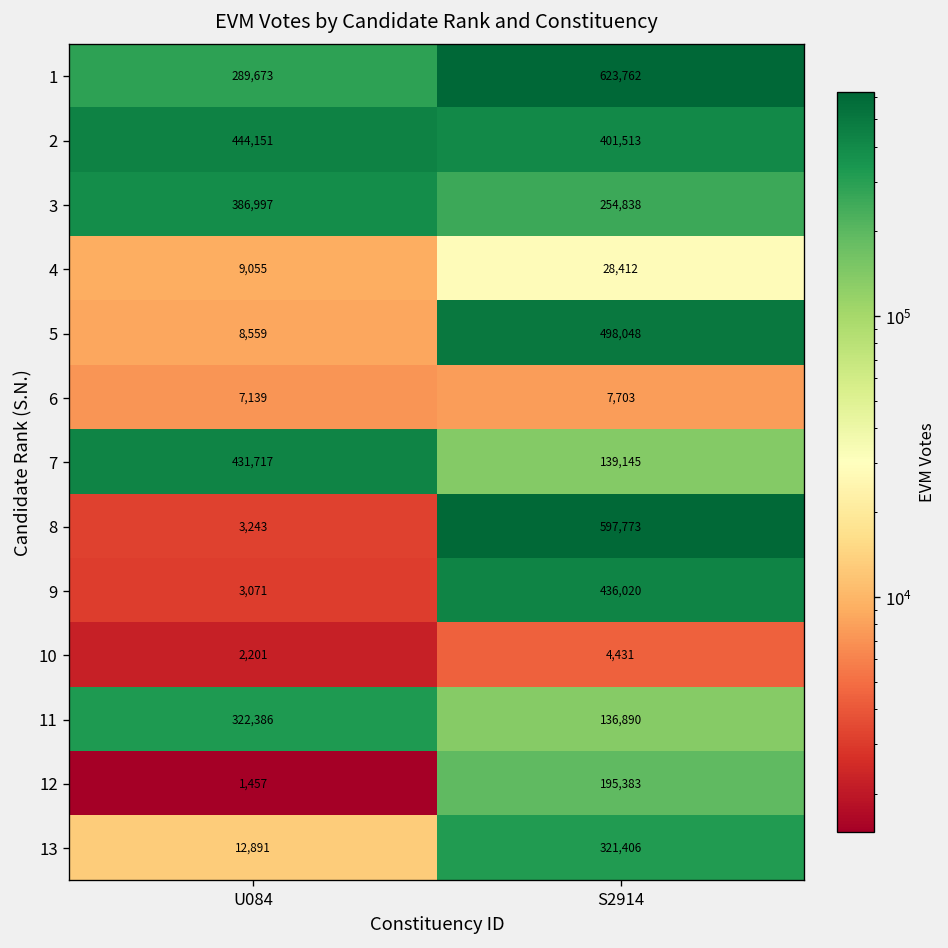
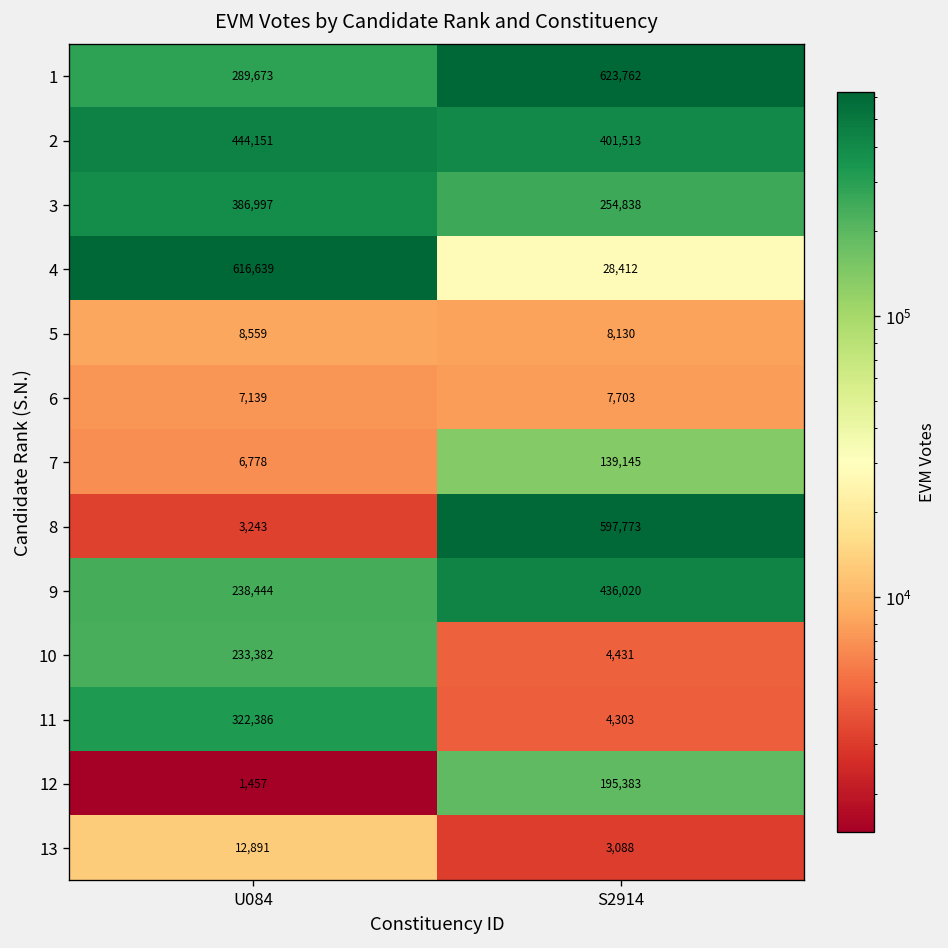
  {
    "1": {
      "U084": "289,673",
      "S2914": "623,762"
    },
    "2": {
      "U084": "444,151",
      "S2914": "401,513"
    },
    "3": {
      "U084": "386,997",
      "S2914": "254,838"
    },
    "4": {
-     "U084": "9,055",
+     "U084": "616,639",
      "S2914": "28,412"
    },
    "5": {
      "U084": "8,559",
-     "S2914": "498,048"
+     "S2914": "8,130"
    },
    "6": {
      "U084": "7,139",
      "S2914": "7,703"
    },
    "7": {
-     "U084": "431,717",
+     "U084": "6,778",
      "S2914": "139,145"
    },
    "8": {
      "U084": "3,243",
      "S2914": "597,773"
    },
    "9": {
-     "U084": "3,071",
+     "U084": "238,444",
      "S2914": "436,020"
    },
    "10": {
-     "U084": "2,201",
+     "U084": "233,382",
      "S2914": "4,431"
    },
    "11": {
      "U084": "322,386",
-     "S2914": "136,890"
+     "S2914": "4,303"
    },
    "12": {
      "U084": "1,457",
      "S2914": "195,383"
    },
    "13": {
      "U084": "12,891",
-     "S2914": "321,406"
+     "S2914": "3,088"
    }
  }
